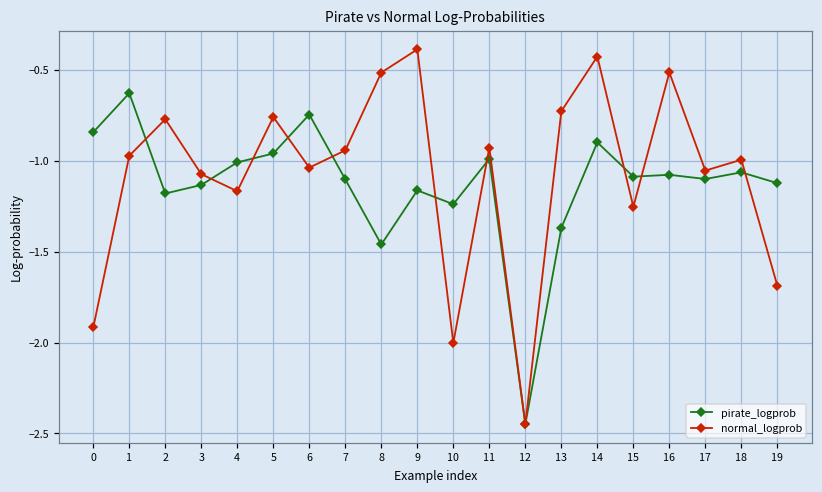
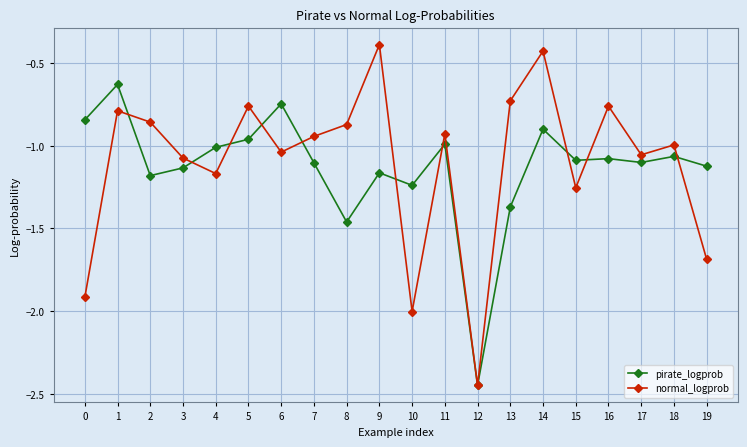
  {
    "pirate_logprob": {
      "0": -0.84,
      "1": -0.63,
      "2": -1.18,
      "3": -1.13,
      "4": -1.01,
      "5": -0.96,
      "6": -0.75,
      "7": -1.10,
      "8": -1.46,
      "9": -1.16,
      "10": -1.24,
      "11": -0.99,
      "13": -1.37,
      "14": -0.90,
      "15": -1.09,
      "16": -1.08,
      "17": -1.10,
      "18": -1.06,
      "19": -1.12
    },
    "normal_logprob": {
      "0": -1.92,
-     "1": -0.97,
-     "2": -0.77,
+     "1": -0.79,
+     "2": -0.86,
      "3": -1.07,
      "4": -1.17,
      "5": -0.76,
      "6": -1.04,
      "7": -0.94,
-     "8": -0.52,
+     "8": -0.87,
      "9": -0.39,
      "10": -2.00,
      "11": -0.93,
      "13": -0.73,
      "14": -0.43,
      "15": -1.25,
-     "16": -0.51,
+     "16": -0.76,
      "17": -1.05,
      "18": -0.99,
      "19": -1.69
    }
  }
